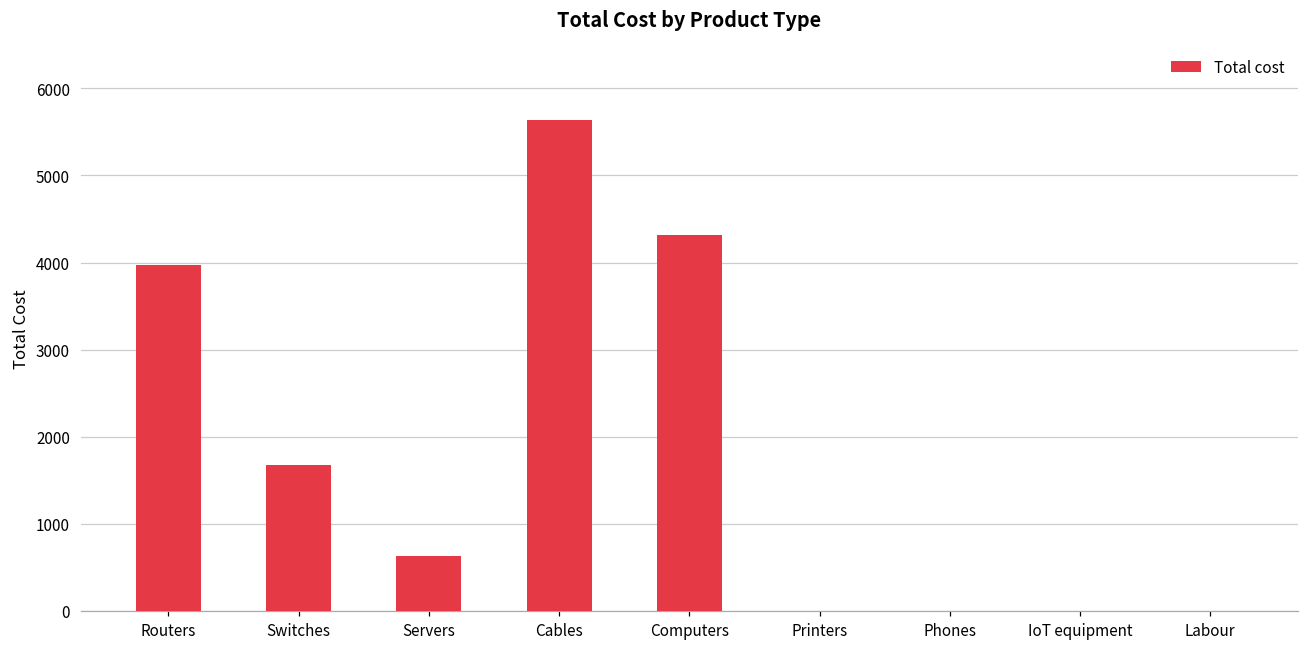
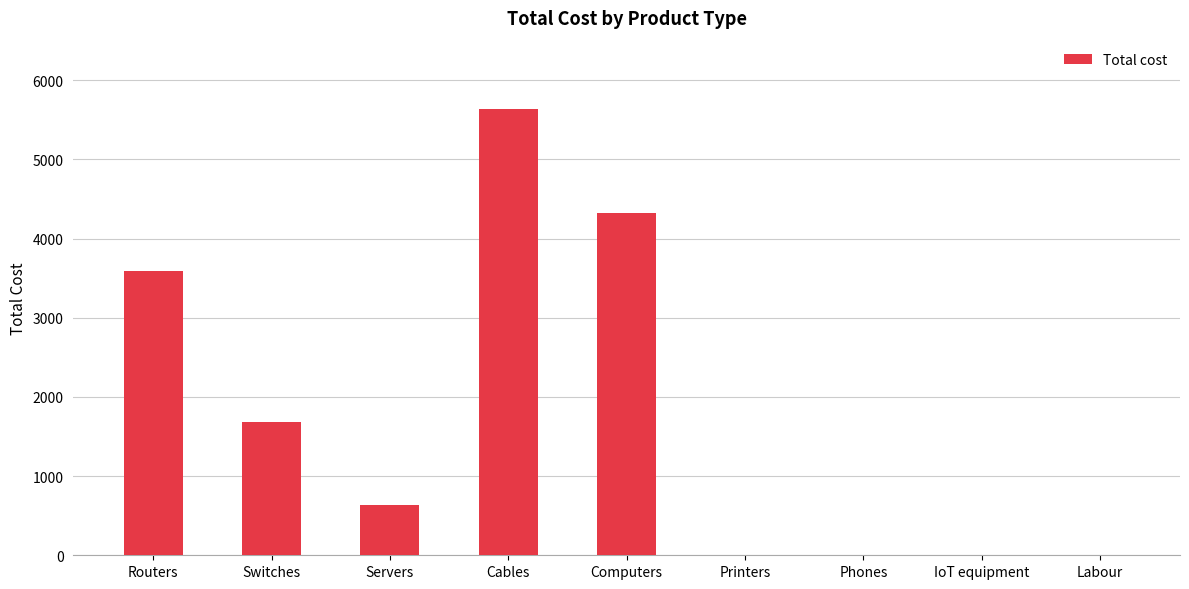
  {
-   "Routers": 4000,
+   "Routers": 3600,
    "Switches": 1700,
    "Servers": 600,
    "Cables": 5600,
    "Computers": 4300,
    "Printers": 0,
    "Phones": 0,
    "IoT equipment": 0,
    "Labour": 0
  }
